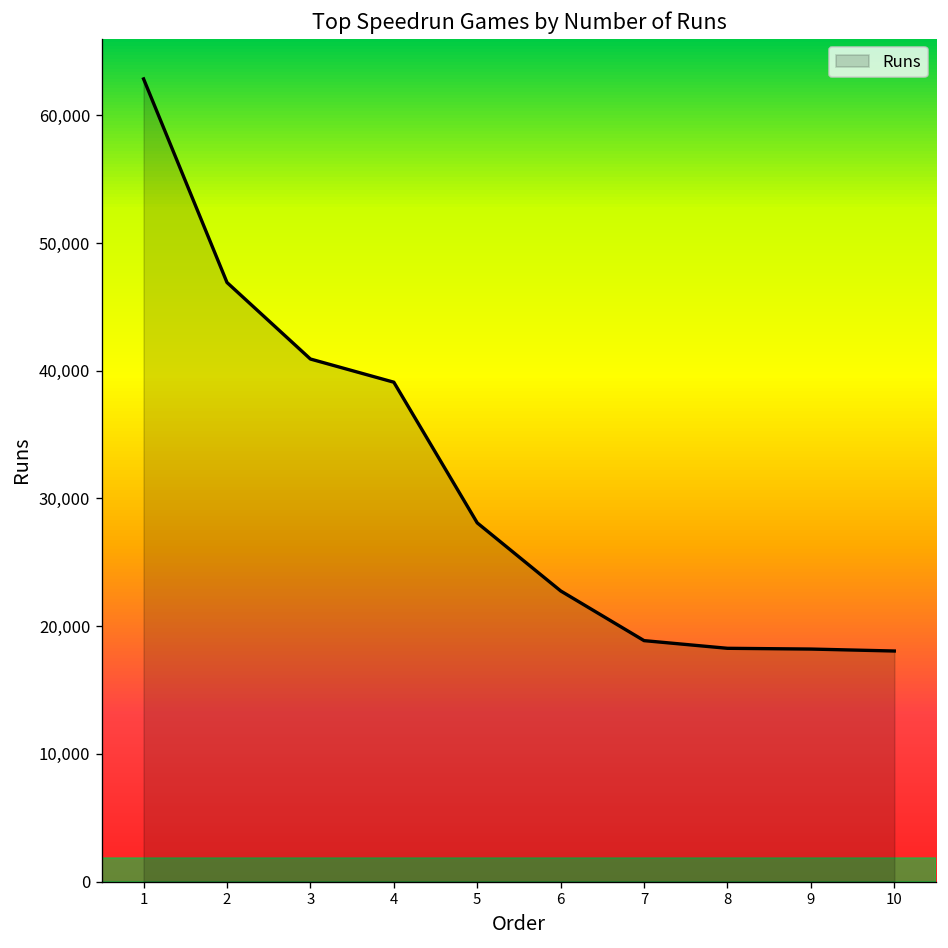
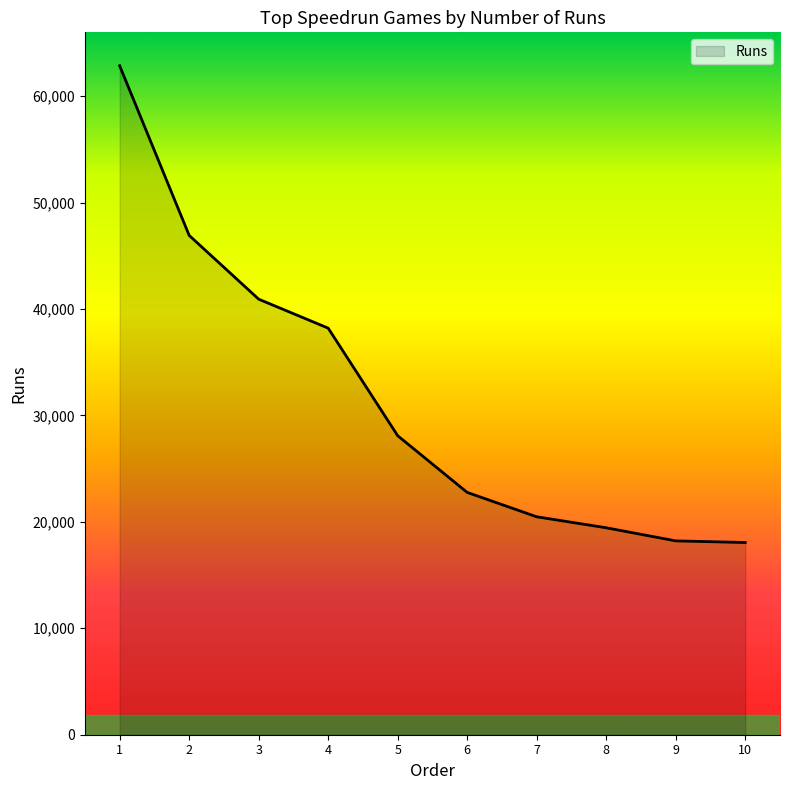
  {
    "1": "62,800",
    "2": "46,900",
    "3": "40,900",
-   "4": "39,100",
+   "4": "38,200",
    "5": "28,100",
    "6": "22,800",
-   "7": "18,900",
-   "8": "18,300",
+   "7": "20,500",
+   "8": "19,400",
    "9": "18,200",
    "10": "18,100"
  }
